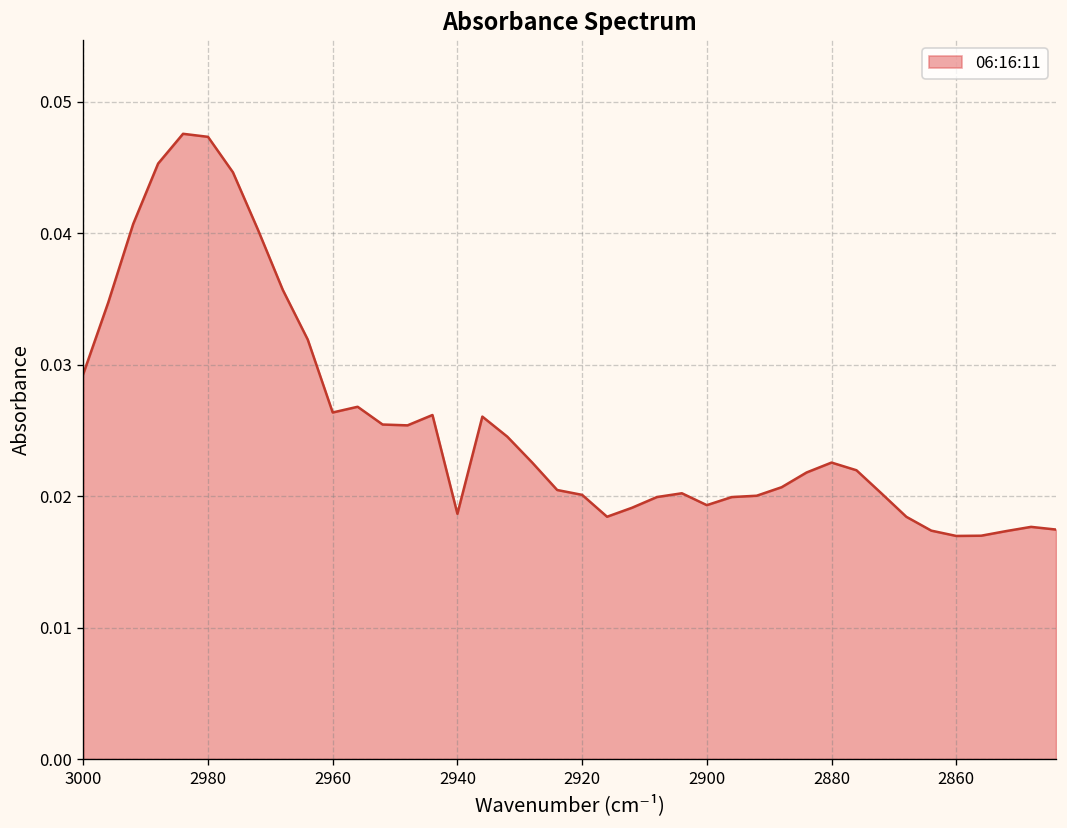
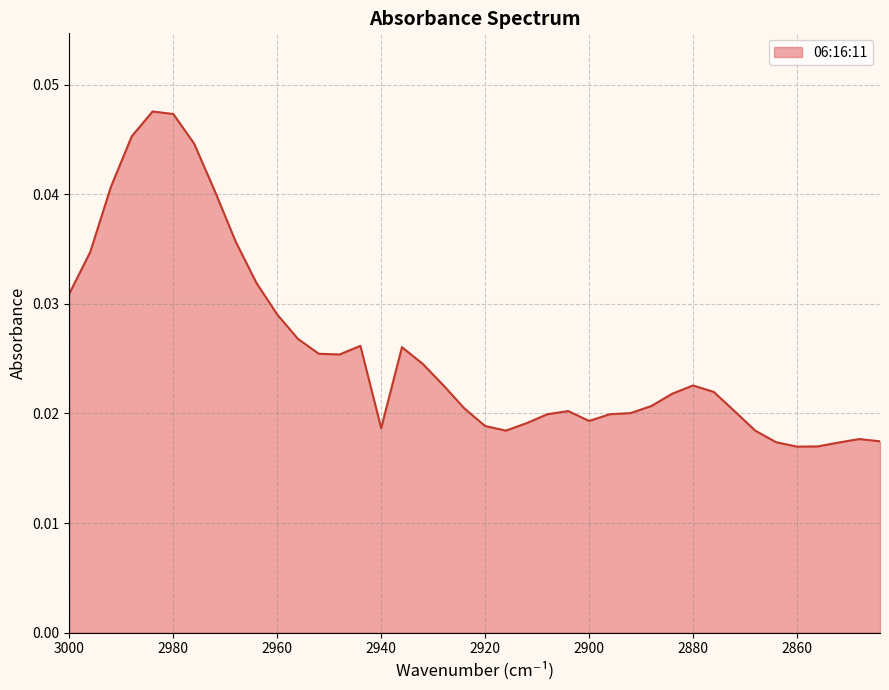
  {
-   "3000": 0.0293,
+   "3000": 0.0310,
    "2980": 0.0473,
-   "2960": 0.0264,
+   "2960": 0.0290,
    "2940": 0.0187,
-   "2920": 0.0201,
+   "2920": 0.0189,
    "2900": 0.0193,
    "2880": 0.0226,
    "2860": 0.0170
  }
